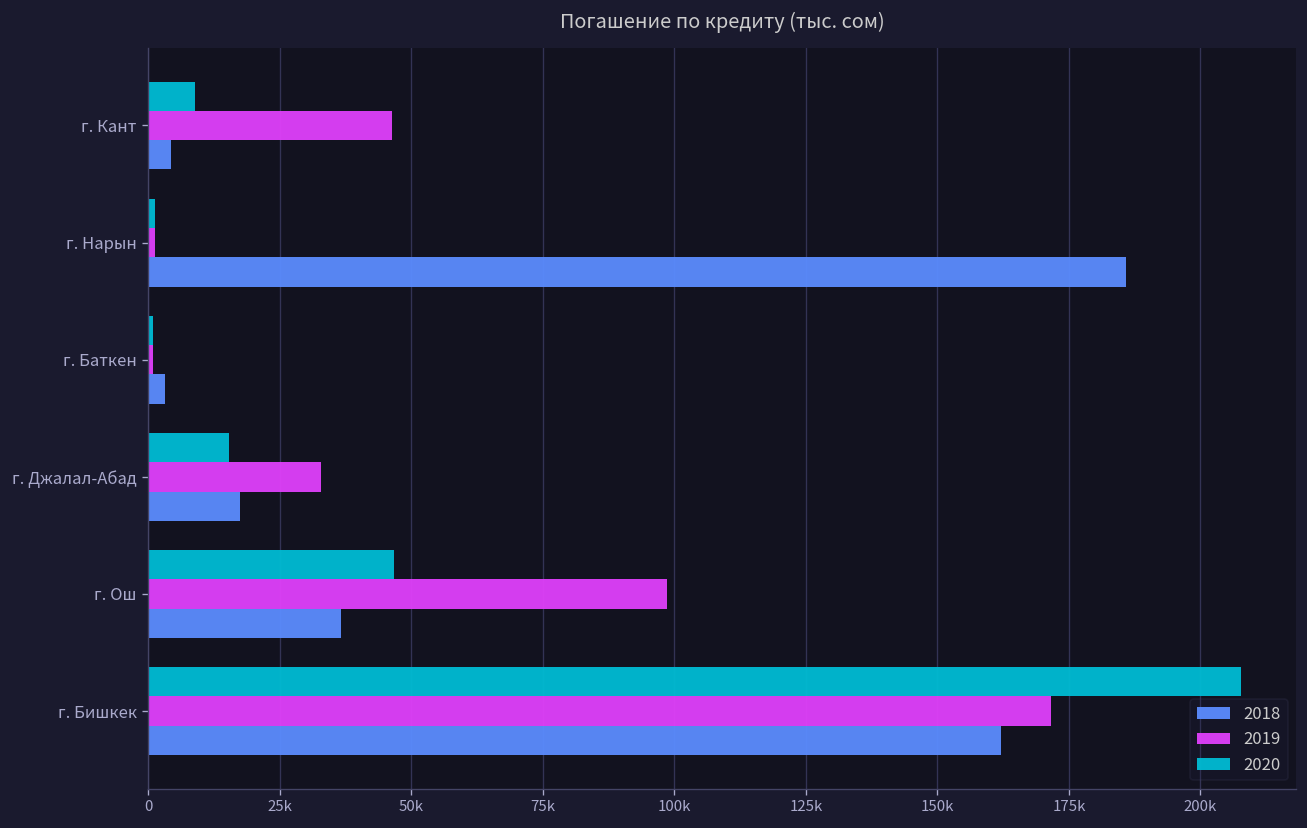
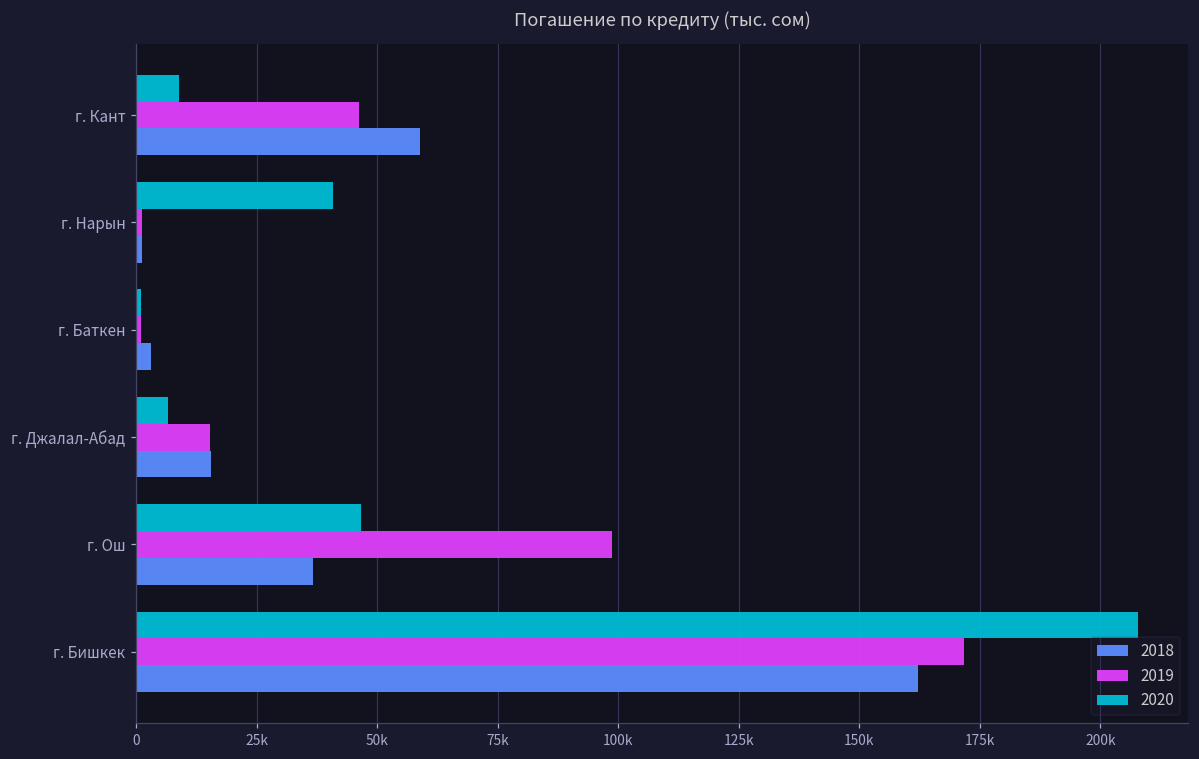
  {
    "2018": {
-     "г. Кант": 4000,
-     "г. Нарын": 186000,
+     "г. Кант": 59000,
+     "г. Нарын": 1000,
      "г. Баткен": 3000,
-     "г. Джалал-Абад": 17000,
+     "г. Джалал-Абад": 15000,
      "г. Ош": 37000,
      "г. Бишкек": 162000
    },
    "2019": {
      "г. Кант": 46000,
      "г. Нарын": 1000,
      "г. Баткен": 1000,
-     "г. Джалал-Абад": 33000,
+     "г. Джалал-Абад": 15000,
      "г. Ош": 99000,
      "г. Бишкек": 172000
    },
    "2020": {
      "г. Кант": 9000,
-     "г. Нарын": 1000,
+     "г. Нарын": 41000,
      "г. Баткен": 1000,
-     "г. Джалал-Абад": 15000,
+     "г. Джалал-Абад": 7000,
      "г. Ош": 47000,
      "г. Бишкек": 208000
    }
  }
